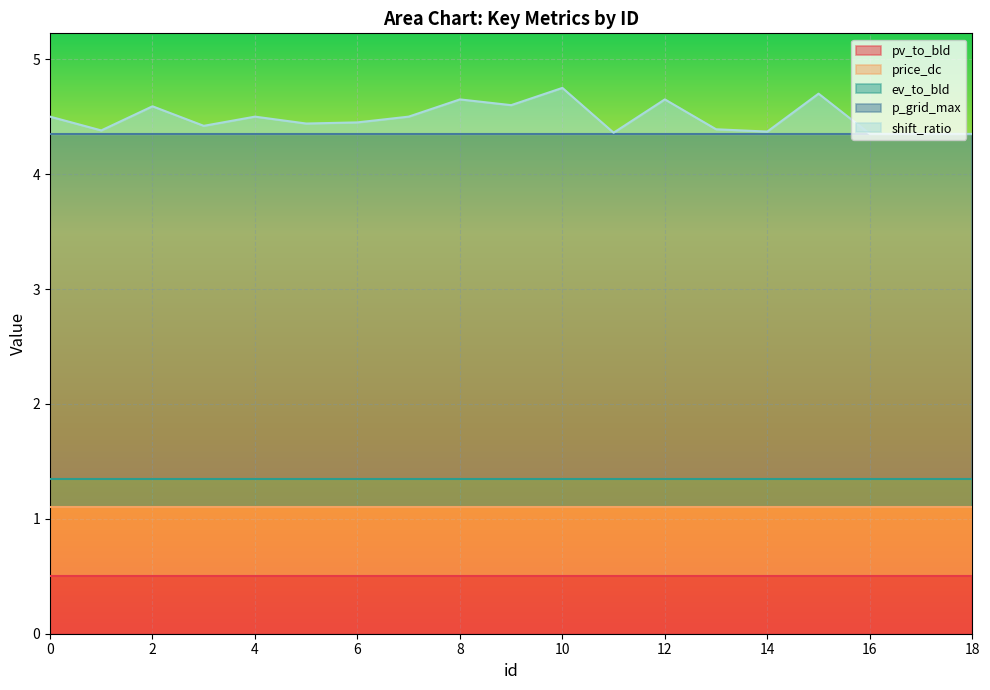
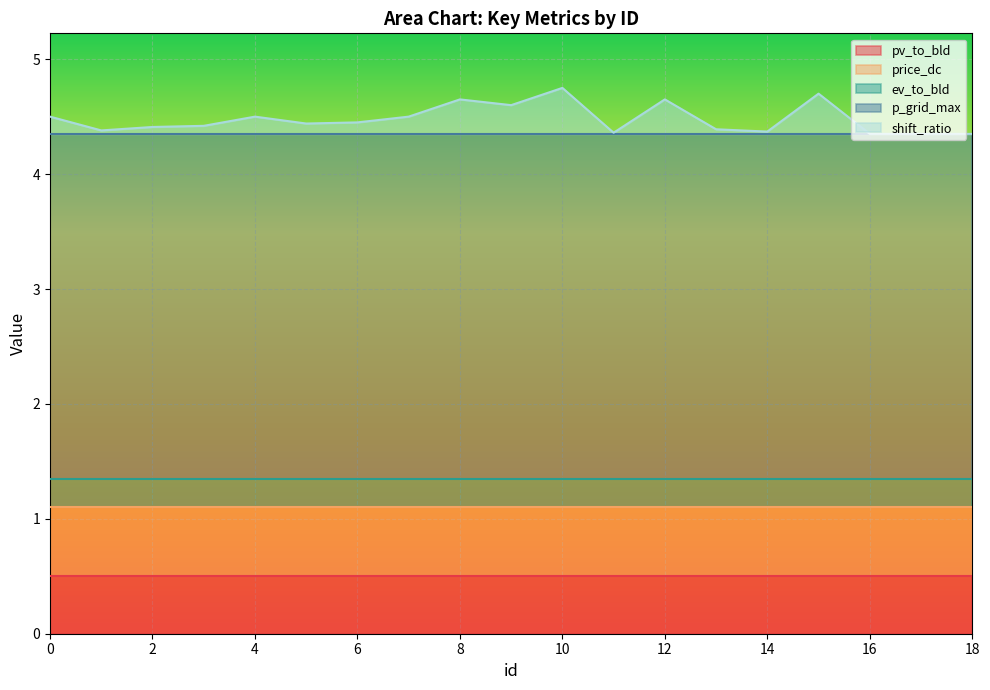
  {
    "pv_to_bld": {
      "0": 0.50,
      "2": 0.50,
      "4": 0.50,
      "6": 0.50,
      "8": 0.50,
      "10": 0.50,
      "12": 0.50,
      "14": 0.50,
      "16": 0.50,
      "18": 0.50
    },
    "price_dc": {
      "0": 1.10,
      "2": 1.10,
      "4": 1.10,
      "6": 1.10,
      "8": 1.10,
      "10": 1.10,
      "12": 1.10,
      "14": 1.10,
      "16": 1.10,
      "18": 1.10
    },
    "shift_ratio": {
      "0": 4.50,
-     "2": 4.59,
+     "2": 4.41,
      "4": 4.50,
      "6": 4.45,
      "8": 4.65,
      "10": 4.75,
      "12": 4.65
    }
  }
